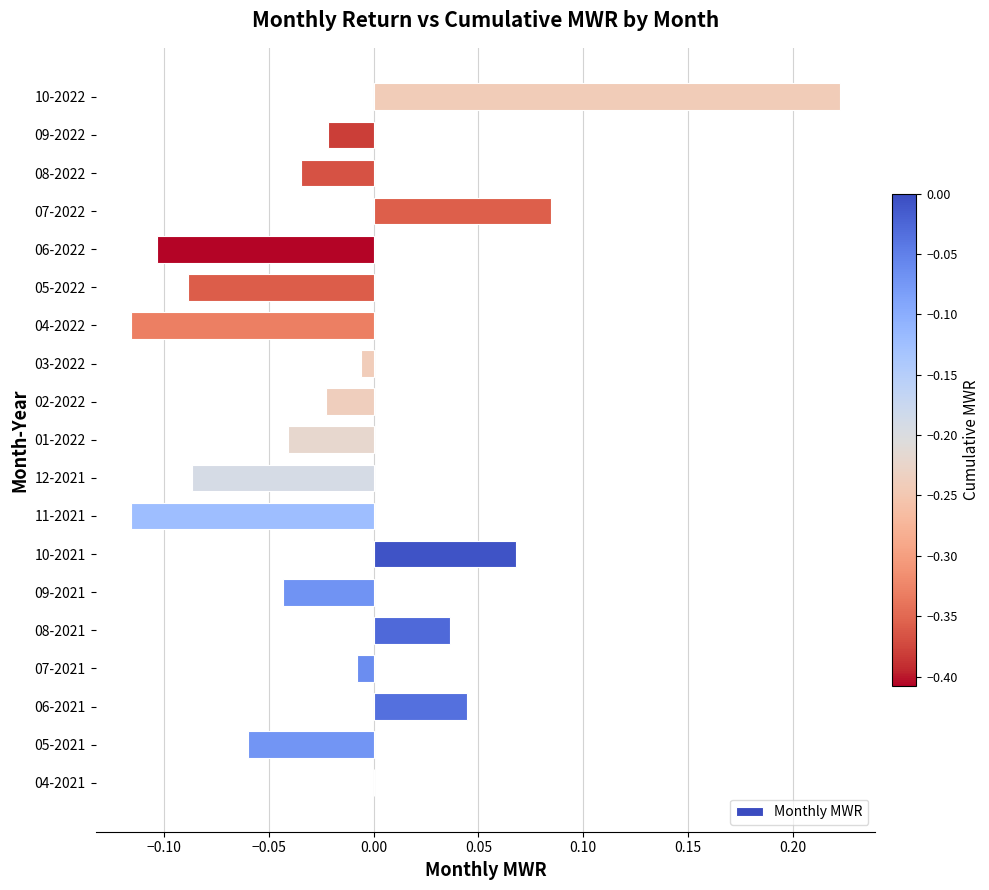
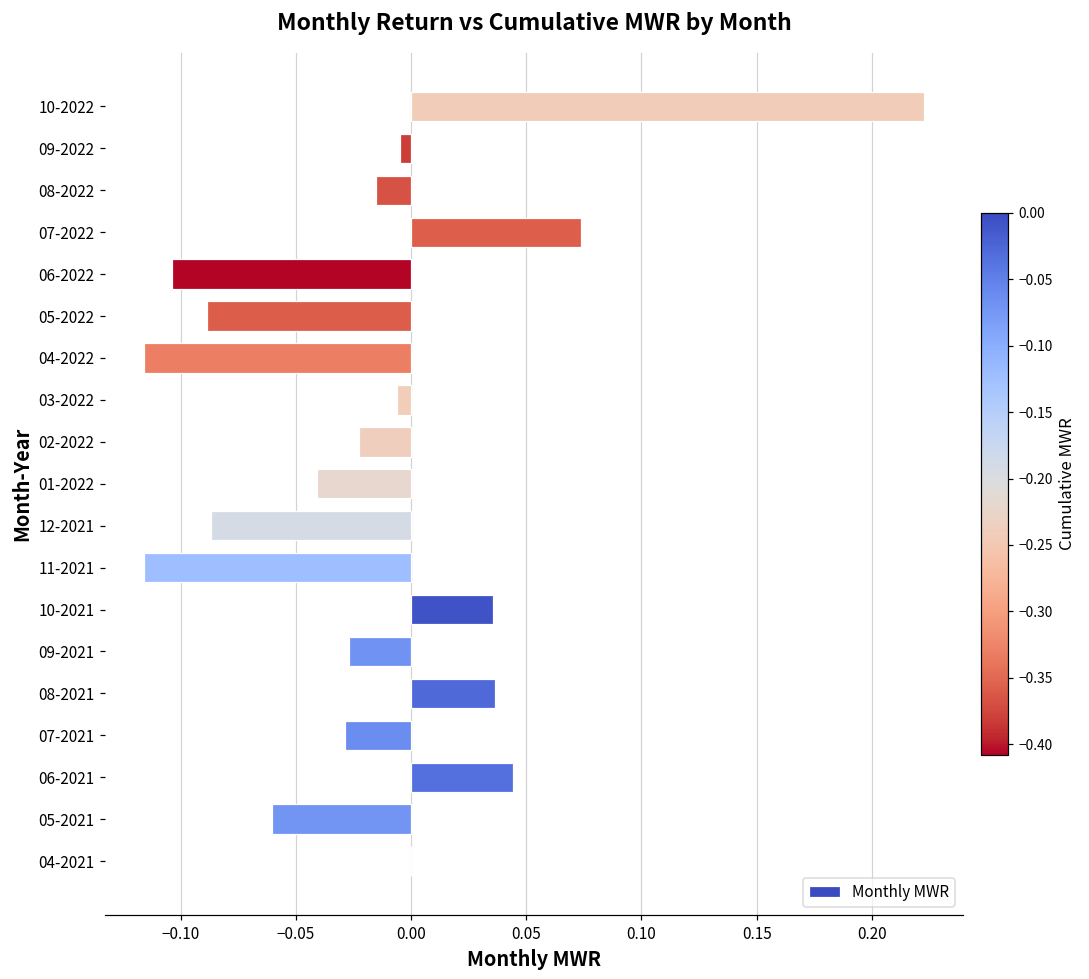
  {
    "10-2022": 0.223,
-   "09-2022": -0.022,
-   "08-2022": -0.035,
-   "07-2022": 0.085,
+   "09-2022": -0.005,
+   "08-2022": -0.015,
+   "07-2022": 0.074,
    "06-2022": -0.104,
    "05-2022": -0.089,
    "04-2022": -0.116,
    "03-2022": -0.006,
    "02-2022": -0.023,
    "01-2022": -0.041,
    "12-2021": -0.087,
    "11-2021": -0.116,
-   "10-2021": 0.068,
-   "09-2021": -0.043,
+   "10-2021": 0.036,
+   "09-2021": -0.027,
    "08-2021": 0.037,
-   "07-2021": -0.008,
+   "07-2021": -0.028,
    "06-2021": 0.044,
    "05-2021": -0.060,
    "04-2021": 0.000
  }
